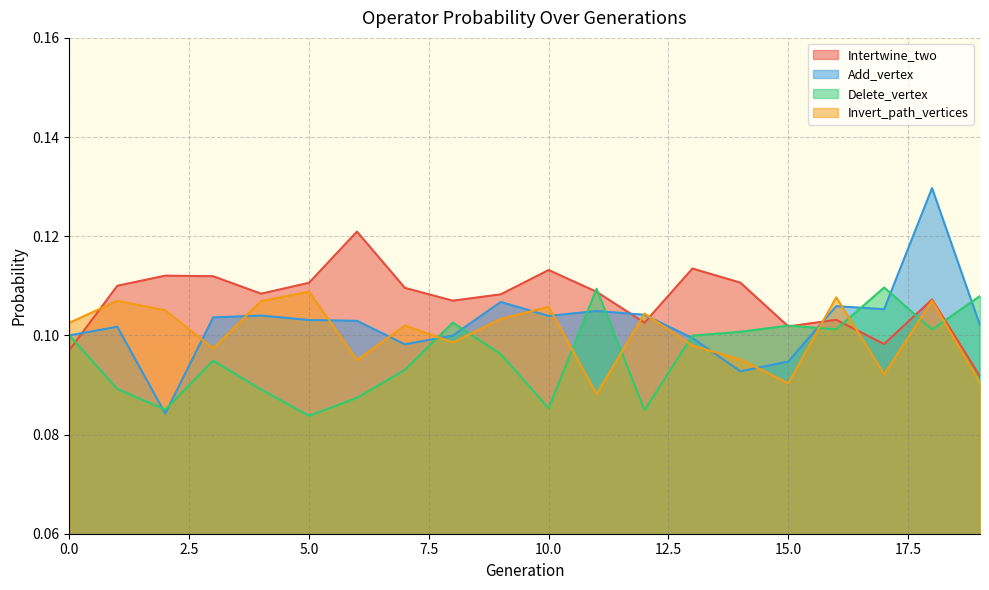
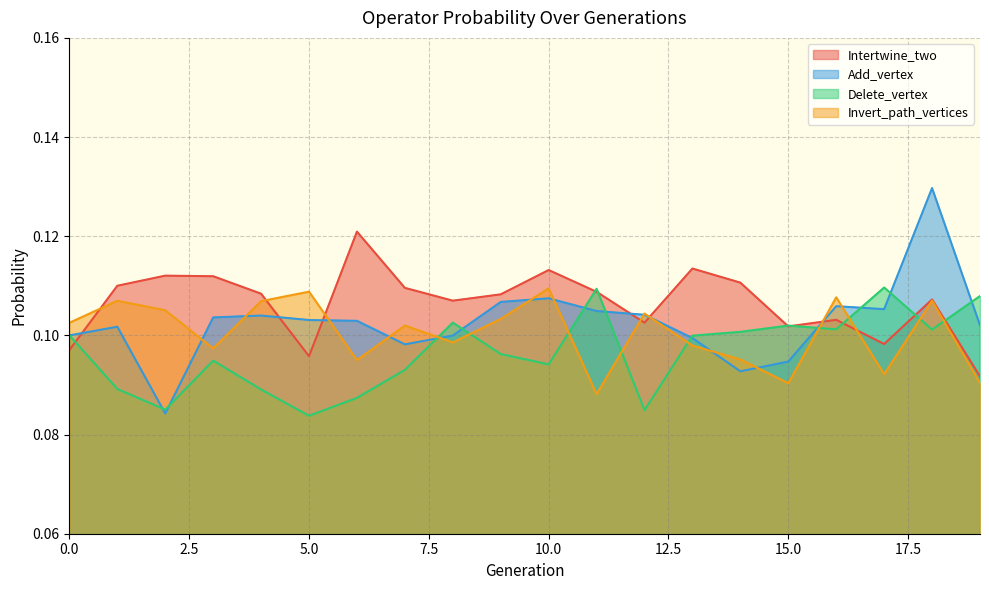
  {
    "Intertwine_two": {
      "0.0": 0.097,
-     "5.0": 0.111,
+     "5.0": 0.096,
      "10.0": 0.113
    },
    "Add_vertex": {
      "5.0": 0.103,
-     "10.0": 0.104,
+     "10.0": 0.107,
      "15.0": 0.095
    },
    "Delete_vertex": {
      "5.0": 0.084,
-     "10.0": 0.085
+     "10.0": 0.094
    },
    "Invert_path_vertices": {
      "0.0": 0.103,
      "5.0": 0.109,
-     "10.0": 0.106,
+     "10.0": 0.109,
      "15.0": 0.090
    }
  }
